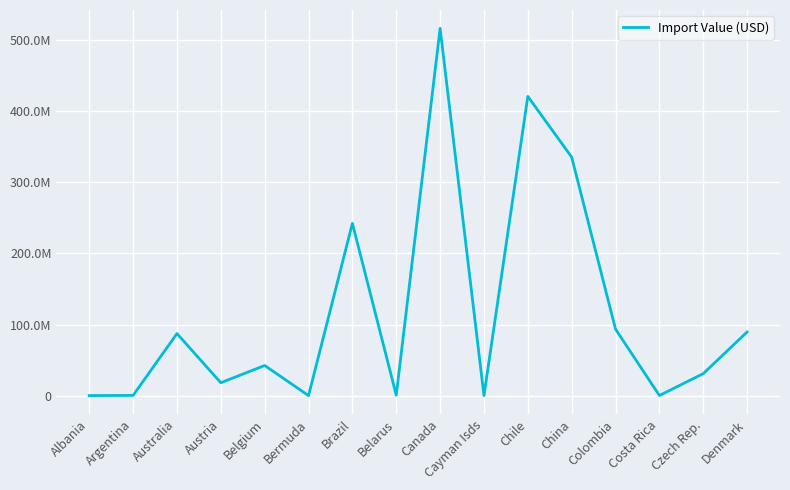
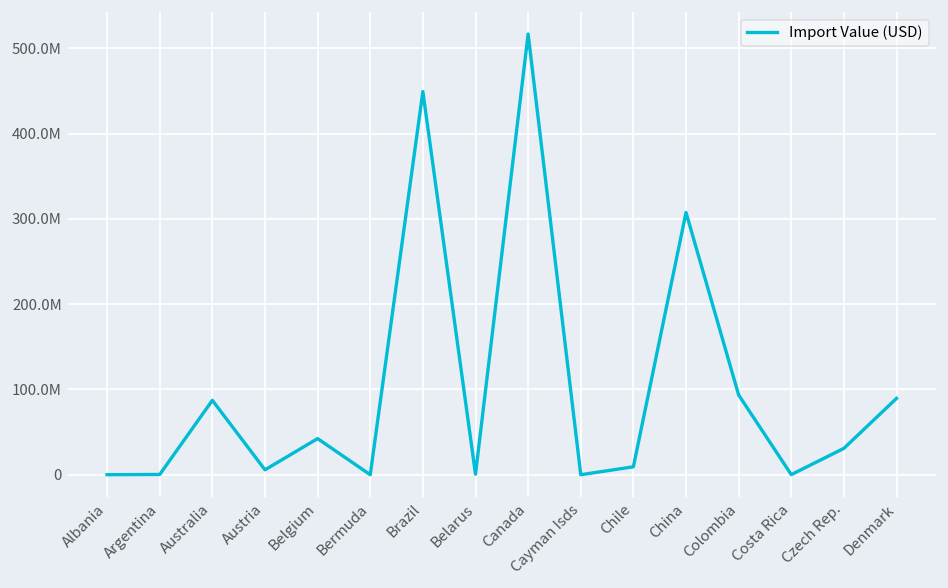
  {
    "Albania": 0,
    "Argentina": 0,
    "Australia": 90000000,
-   "Austria": 20000000,
+   "Austria": 10000000,
    "Belgium": 40000000,
    "Bermuda": 0,
-   "Brazil": 240000000,
+   "Brazil": 450000000,
    "Belarus": 0,
    "Canada": 520000000,
    "Cayman Isds": 0,
-   "Chile": 420000000,
-   "China": 340000000,
+   "Chile": 10000000,
+   "China": 310000000,
    "Colombia": 90000000,
    "Costa Rica": 0,
    "Czech Rep.": 30000000,
    "Denmark": 90000000
  }
